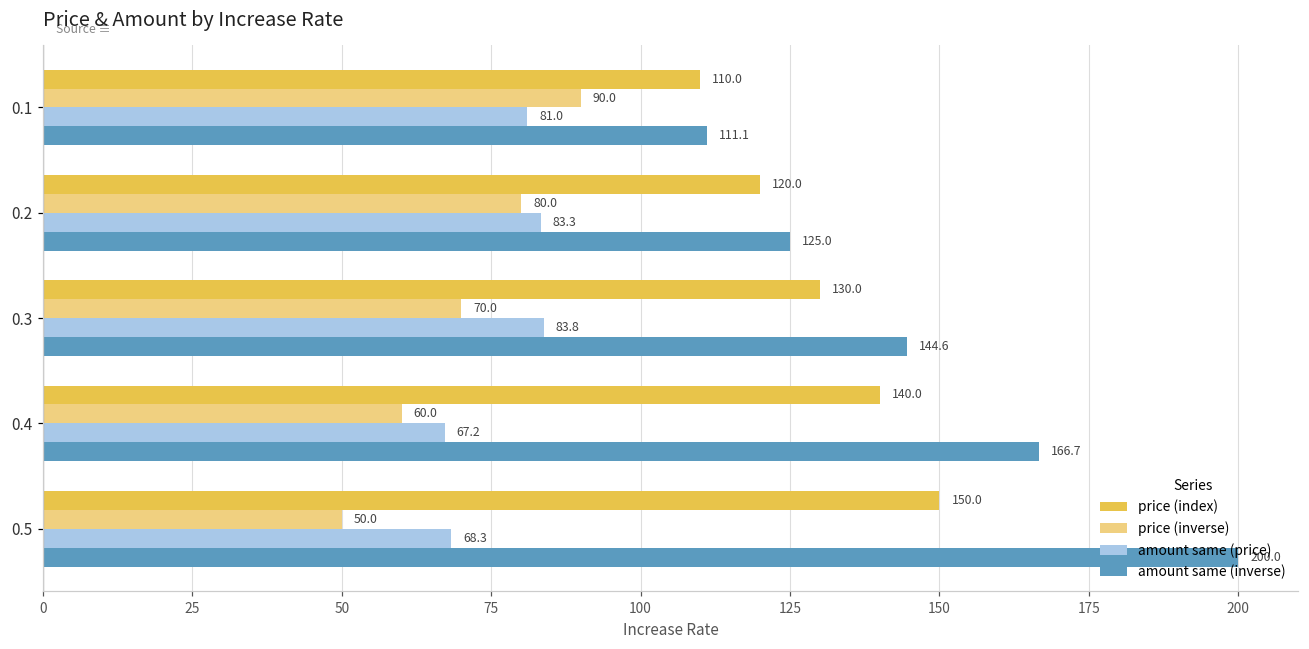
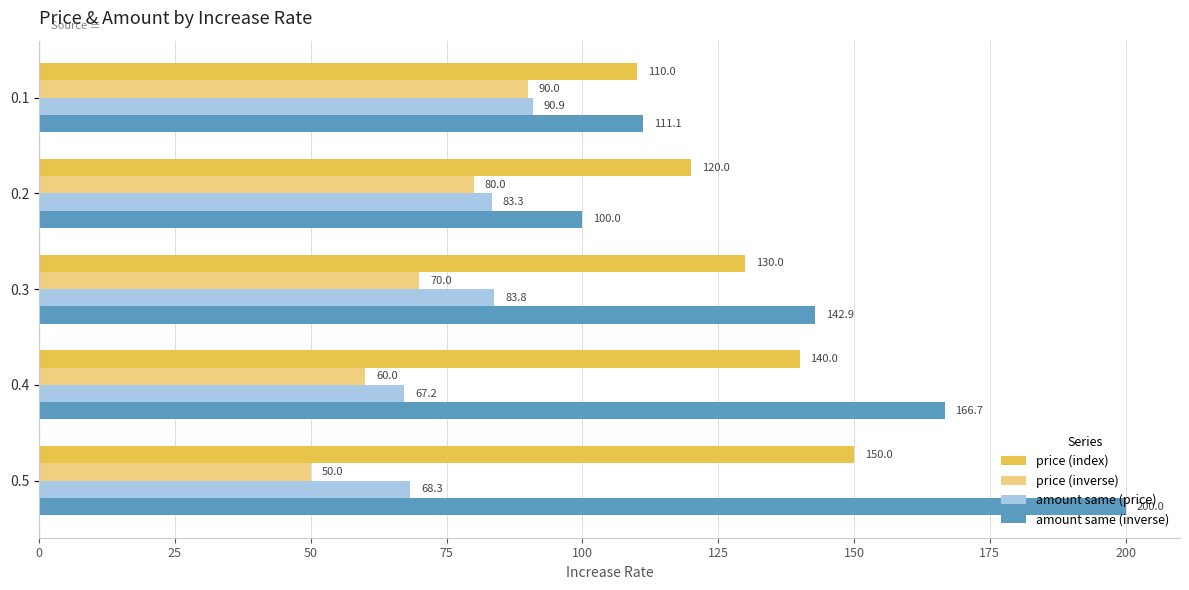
  {
    "amount same (price)": {
-     "0.1": 81.0,
+     "0.1": 90.9,
      "0.2": 83.3,
      "0.3": 83.8,
      "0.4": 67.2,
      "0.5": 68.3
    },
    "amount same (inverse)": {
      "0.1": 111.1,
-     "0.2": 125.0,
-     "0.3": 144.6,
+     "0.2": 100.0,
+     "0.3": 142.9,
      "0.4": 166.7,
      "0.5": 200.0
    }
  }
